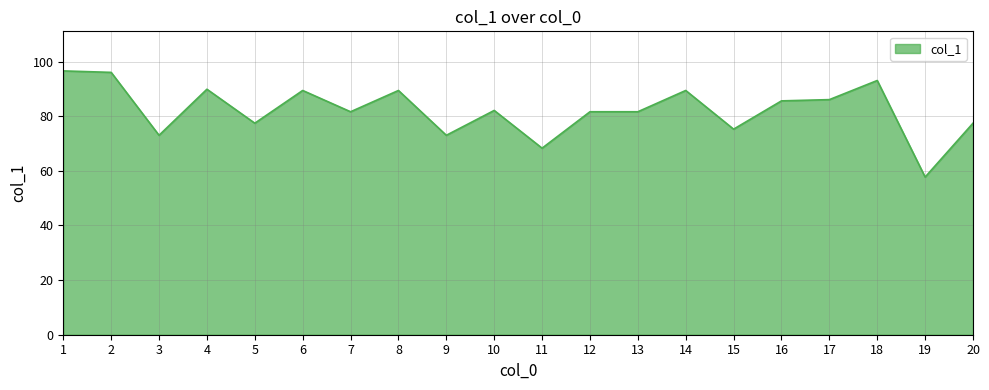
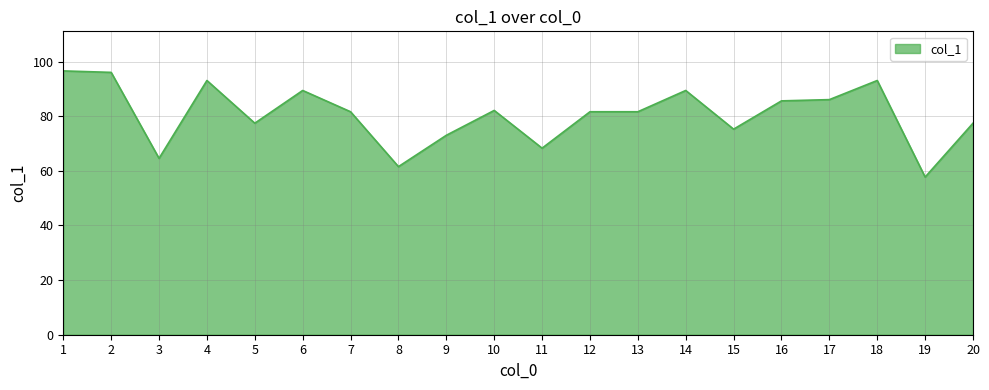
  {
    "1": 97,
    "2": 96,
-   "3": 73,
-   "4": 90,
+   "3": 65,
+   "4": 93,
    "5": 77,
    "6": 89,
    "7": 82,
-   "8": 89,
+   "8": 62,
    "9": 73,
    "10": 82,
    "11": 68,
    "12": 82,
    "13": 82,
    "14": 89,
    "15": 75,
    "16": 86,
    "17": 86,
    "18": 93,
    "19": 58,
    "20": 77
  }
